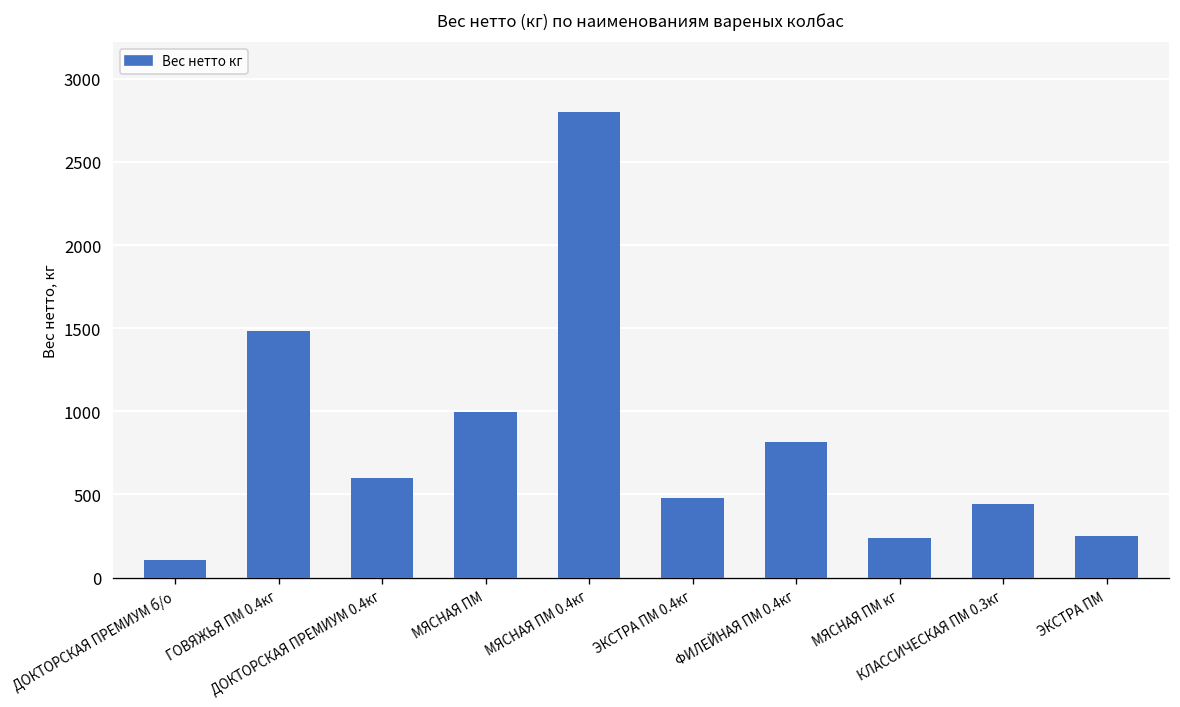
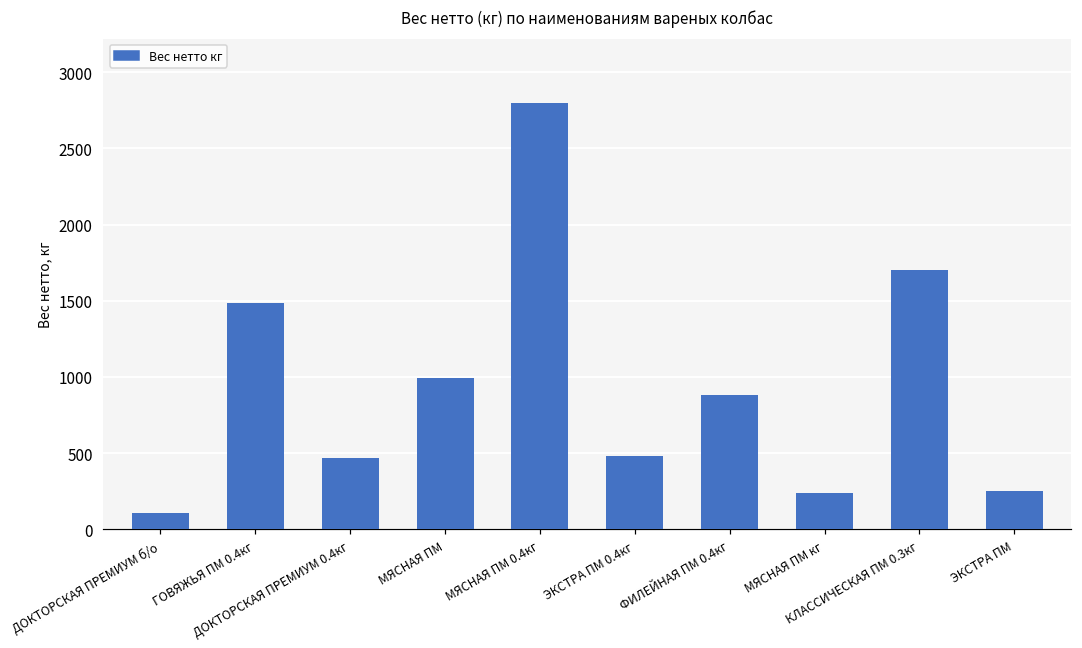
  {
    "ДОКТОРСКАЯ ПРЕМИУМ б/о": 110,
    "ГОВЯЖЬЯ ПМ 0.4кг": 1480,
-   "ДОКТОРСКАЯ ПРЕМИУМ 0.4кг": 600,
+   "ДОКТОРСКАЯ ПРЕМИУМ 0.4кг": 470,
    "МЯСНАЯ ПМ": 990,
    "МЯСНАЯ ПМ 0.4кг": 2800,
    "ЭКСТРА ПМ 0.4кг": 480,
-   "ФИЛЕЙНАЯ ПМ 0.4кг": 810,
+   "ФИЛЕЙНАЯ ПМ 0.4кг": 880,
    "МЯСНАЯ ПМ кг": 240,
-   "КЛАССИЧЕСКАЯ ПМ 0.3кг": 440,
+   "КЛАССИЧЕСКАЯ ПМ 0.3кг": 1700,
    "ЭКСТРА ПМ": 250
  }
